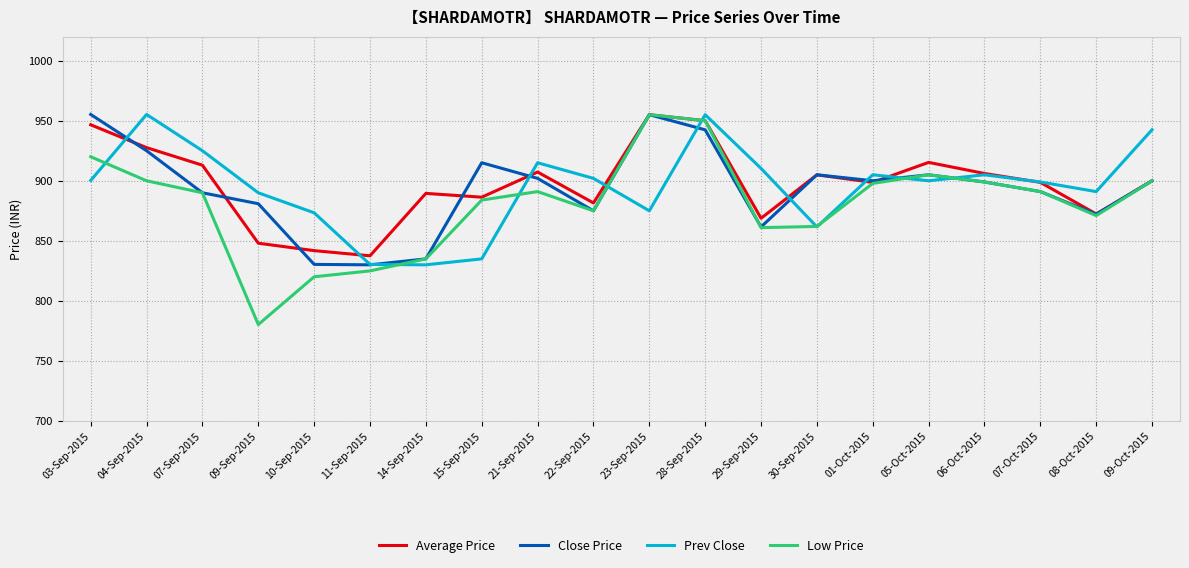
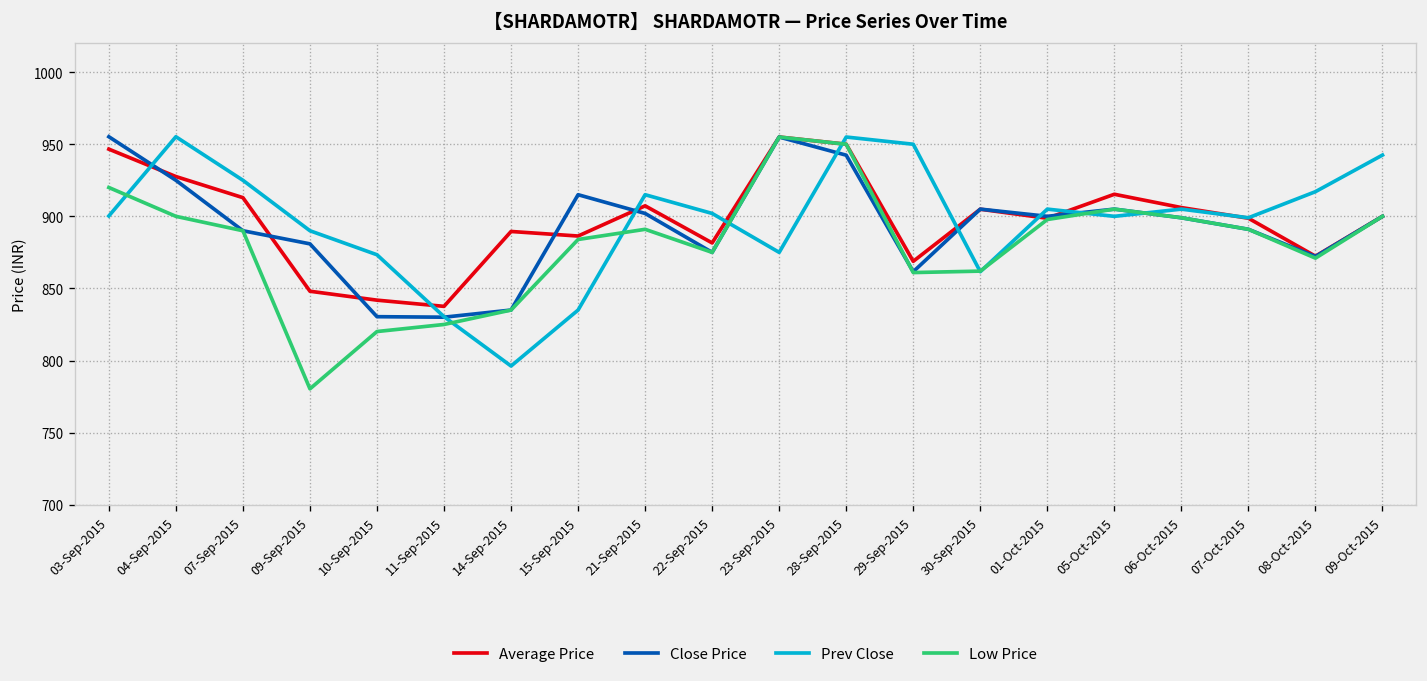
  {
    "Average Price": {
      "03-Sep-2015": 947,
      "04-Sep-2015": 928,
      "07-Sep-2015": 913,
      "09-Sep-2015": 848,
      "10-Sep-2015": 842,
      "11-Sep-2015": 838,
      "14-Sep-2015": 890,
      "15-Sep-2015": 886,
      "21-Sep-2015": 907,
      "22-Sep-2015": 882,
      "29-Sep-2015": 869,
      "05-Oct-2015": 915
    },
    "Close Price": {
      "03-Sep-2015": 955,
      "04-Sep-2015": 925,
      "09-Sep-2015": 881,
      "10-Sep-2015": 830,
      "15-Sep-2015": 915,
      "21-Sep-2015": 902,
      "28-Sep-2015": 942
    },
    "Prev Close": {
      "03-Sep-2015": 900,
      "04-Sep-2015": 955,
      "07-Sep-2015": 925,
      "09-Sep-2015": 890,
      "10-Sep-2015": 873,
-     "14-Sep-2015": 830,
+     "14-Sep-2015": 796,
      "15-Sep-2015": 835,
      "21-Sep-2015": 915,
      "22-Sep-2015": 902,
      "23-Sep-2015": 875,
      "28-Sep-2015": 955,
-     "29-Sep-2015": 910,
+     "29-Sep-2015": 950,
      "01-Oct-2015": 905,
      "05-Oct-2015": 900,
-     "08-Oct-2015": 891,
+     "08-Oct-2015": 917,
      "09-Oct-2015": 942
    },
    "Low Price": {
      "03-Sep-2015": 920,
      "04-Sep-2015": 900,
      "09-Sep-2015": 780,
      "10-Sep-2015": 820,
      "11-Sep-2015": 825,
      "15-Sep-2015": 884,
      "21-Sep-2015": 891
    }
  }
